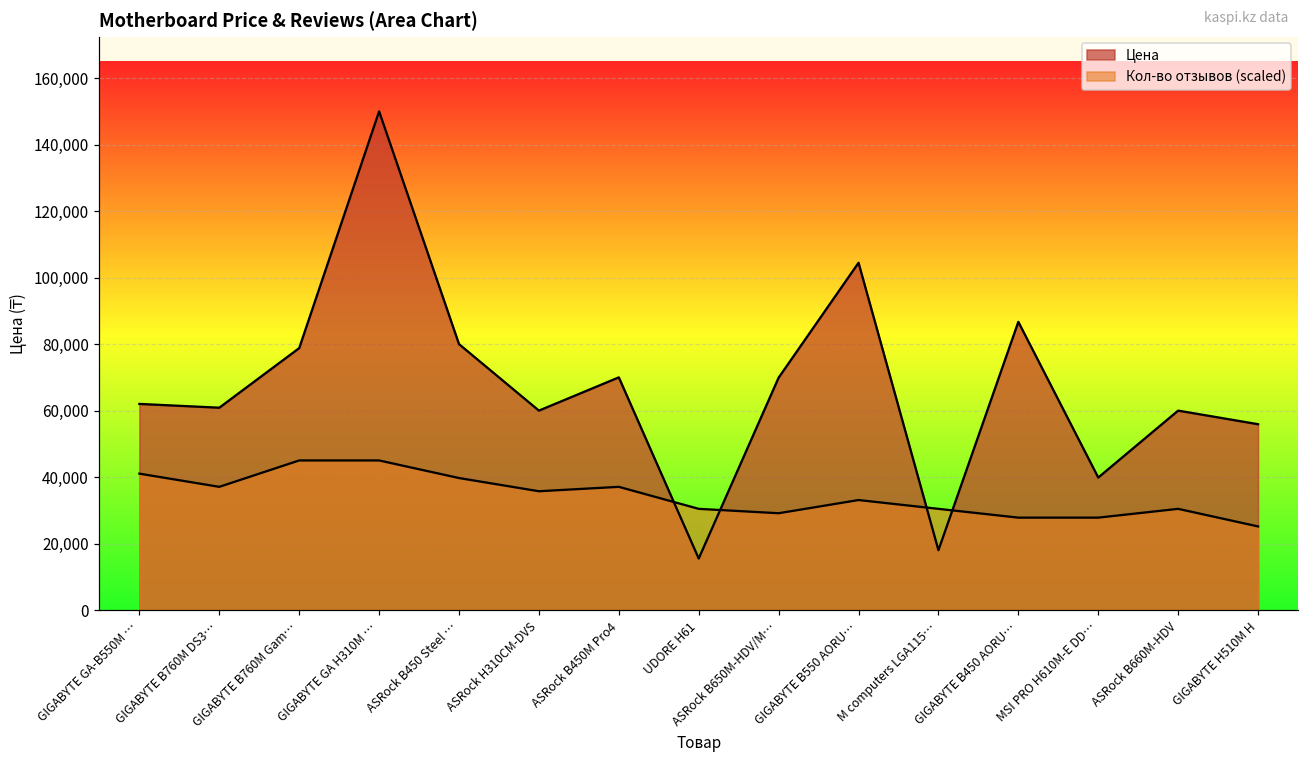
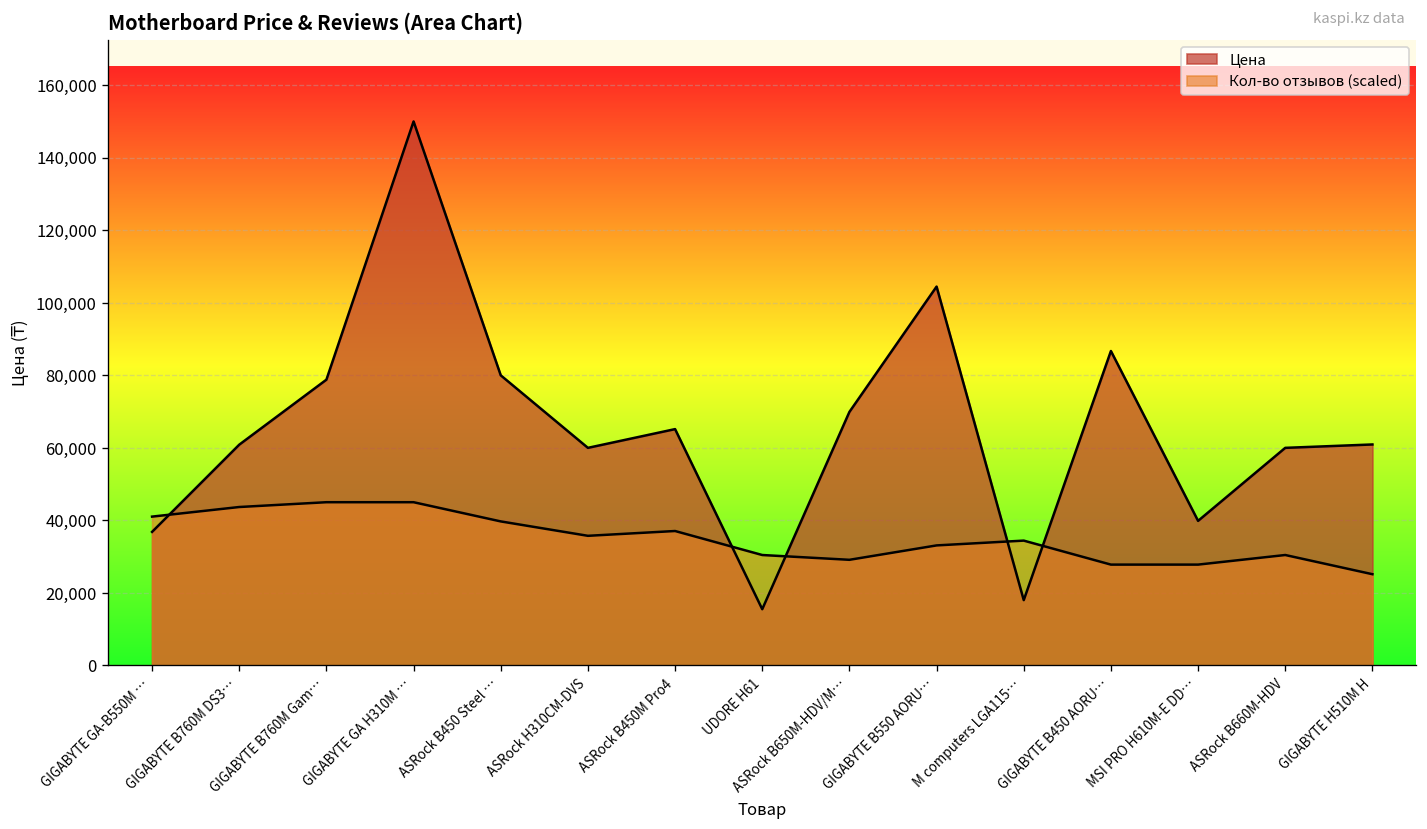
  {
    "Цена": {
-     "GIGABYTE GA-B550M …": "62,000",
+     "GIGABYTE GA-B550M …": "37,000",
      "GIGABYTE B760M DS3…": "61,000",
      "GIGABYTE B760M Gam…": "79,000",
      "GIGABYTE GA H310M …": "150,000",
      "ASRock B450 Steel …": "80,000",
      "ASRock H310CM-DVS": "60,000",
-     "ASRock B450M Pro4": "70,000",
+     "ASRock B450M Pro4": "65,000",
      "UDORE H61": "15,000",
      "ASRock B650M-HDV/M…": "70,000",
      "GIGABYTE B550 AORU…": "104,000",
      "M computers LGA115…": "18,000",
      "GIGABYTE B450 AORU…": "87,000",
      "MSI PRO H610M-E DD…": "40,000",
      "ASRock B660M-HDV": "60,000",
-     "GIGABYTE H510M H": "56,000"
+     "GIGABYTE H510M H": "61,000"
    },
    "Кол-во отзывов (scaled)": {
      "GIGABYTE GA-B550M …": "41,000",
-     "GIGABYTE B760M DS3…": "37,000",
+     "GIGABYTE B760M DS3…": "44,000",
      "GIGABYTE B760M Gam…": "45,000",
      "GIGABYTE GA H310M …": "45,000",
      "ASRock B450 Steel …": "40,000",
      "ASRock H310CM-DVS": "36,000",
      "ASRock B450M Pro4": "37,000",
      "UDORE H61": "30,000",
      "ASRock B650M-HDV/M…": "29,000",
      "GIGABYTE B550 AORU…": "33,000",
-     "M computers LGA115…": "30,000",
+     "M computers LGA115…": "34,000",
      "GIGABYTE B450 AORU…": "28,000",
      "MSI PRO H610M-E DD…": "28,000",
      "ASRock B660M-HDV": "30,000",
      "GIGABYTE H510M H": "25,000"
    }
  }
